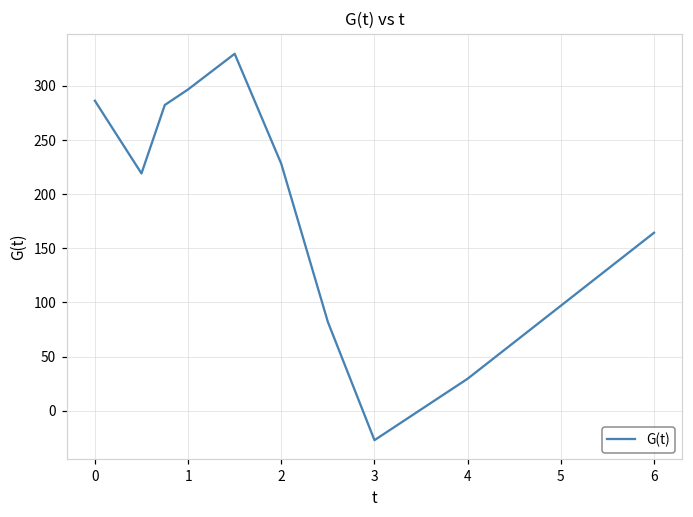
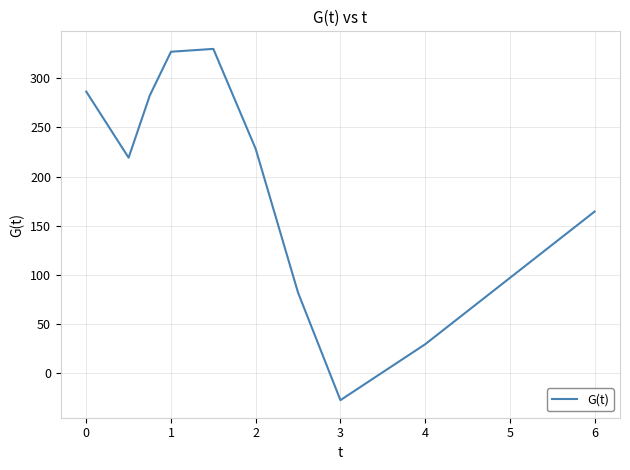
  {
    "0": 290,
-   "1": 300,
+   "1": 330,
    "2": 230,
    "3": -30,
    "4": 30,
    "6": 160
  }
